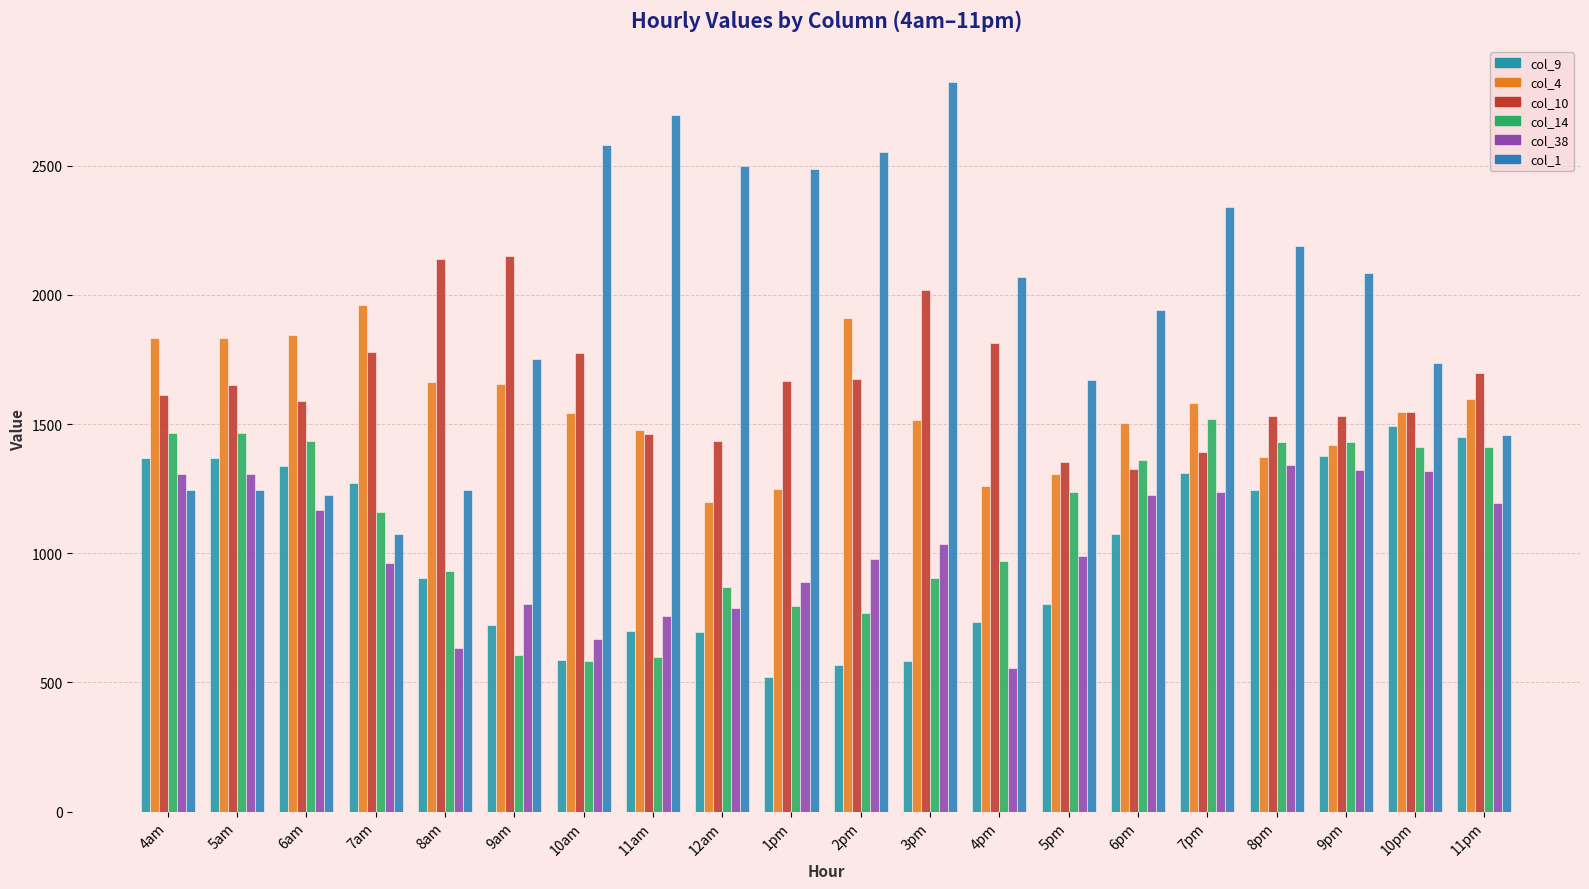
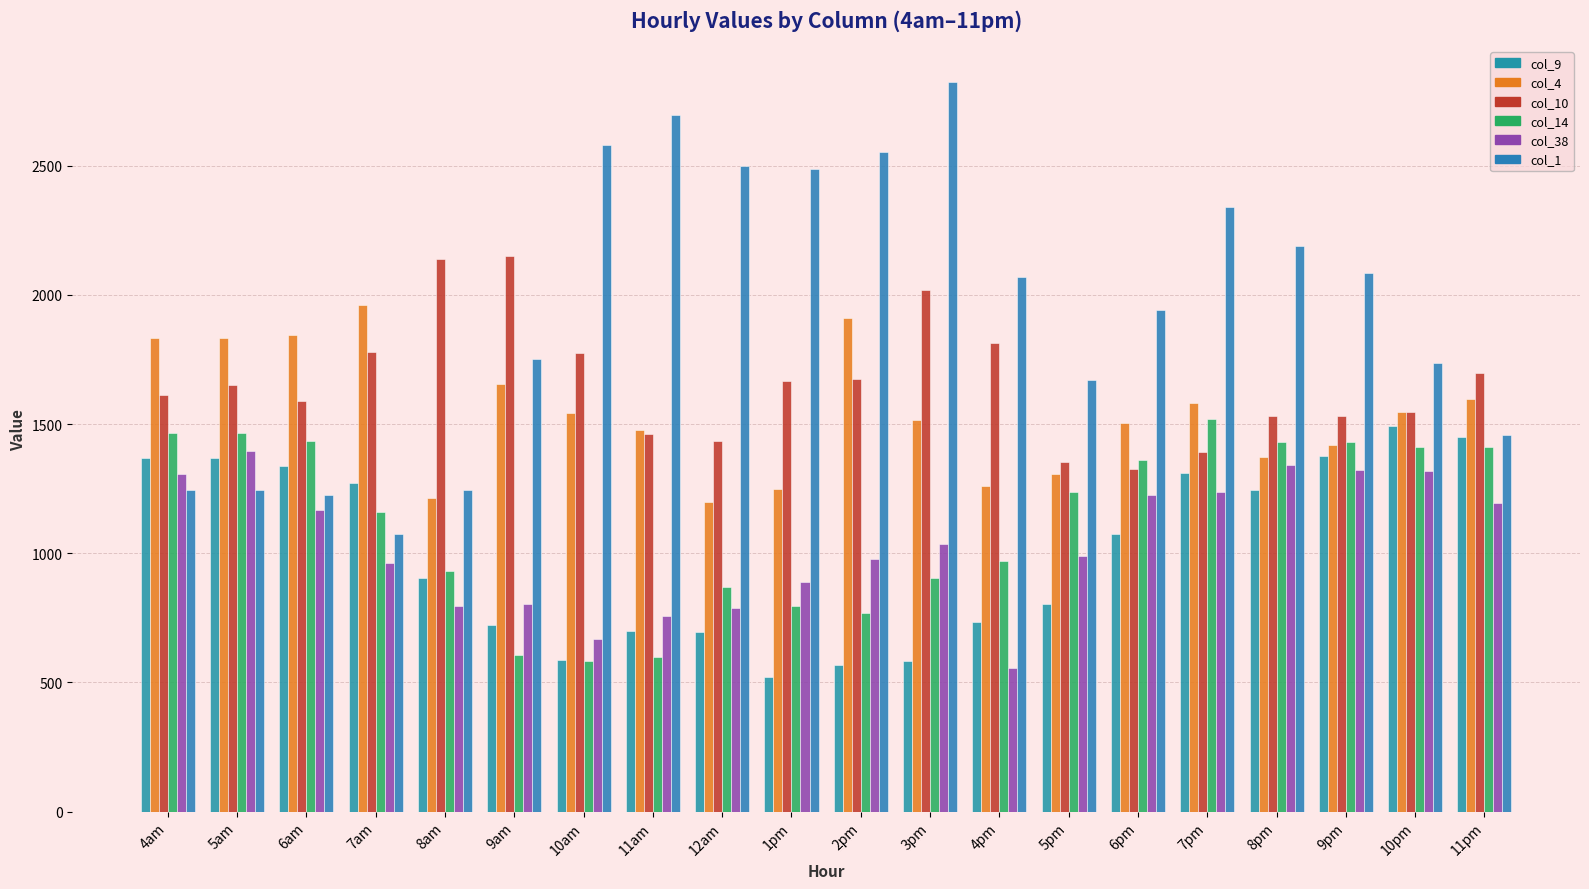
  {
    "col_4": {
      "4am": 1830,
      "5am": 1830,
      "6am": 1840,
      "7am": 1960,
-     "8am": 1660,
+     "8am": 1210,
      "9am": 1660,
      "10am": 1540,
      "11am": 1480,
      "12am": 1200,
      "1pm": 1250,
      "2pm": 1910,
      "3pm": 1520,
      "4pm": 1260,
      "5pm": 1310,
      "6pm": 1500,
      "7pm": 1580,
      "8pm": 1370,
      "9pm": 1420,
      "10pm": 1550,
      "11pm": 1600
    },
    "col_10": {
      "4am": 1610,
      "5am": 1650,
      "6am": 1590,
      "7am": 1780,
      "8am": 2140,
      "9am": 2150,
      "10am": 1780,
      "11am": 1460,
      "12am": 1430,
      "1pm": 1670,
      "2pm": 1670,
      "3pm": 2020,
      "4pm": 1810,
      "5pm": 1350,
      "6pm": 1330,
      "7pm": 1390,
      "8pm": 1530,
      "9pm": 1530,
      "10pm": 1550,
      "11pm": 1700
    },
    "col_14": {
      "4am": 1470,
      "5am": 1470,
      "6am": 1430,
      "7am": 1160,
      "8am": 930,
      "9am": 610,
      "10am": 580,
      "11am": 600,
      "12am": 870,
      "1pm": 790,
      "2pm": 770,
      "3pm": 900,
      "4pm": 970,
      "5pm": 1240,
      "6pm": 1360,
      "7pm": 1520,
      "8pm": 1430,
      "9pm": 1430,
      "10pm": 1410,
      "11pm": 1410
    },
    "col_38": {
      "4am": 1310,
-     "5am": 1310,
+     "5am": 1400,
      "6am": 1170,
      "7am": 960,
-     "8am": 630,
+     "8am": 800,
      "9am": 800,
      "10am": 670,
      "11am": 760,
      "12am": 790,
      "1pm": 890,
      "2pm": 980,
      "3pm": 1040,
      "4pm": 560,
      "5pm": 990,
      "6pm": 1230,
      "7pm": 1240,
      "8pm": 1340,
      "9pm": 1320,
      "10pm": 1320,
      "11pm": 1190
    }
  }
